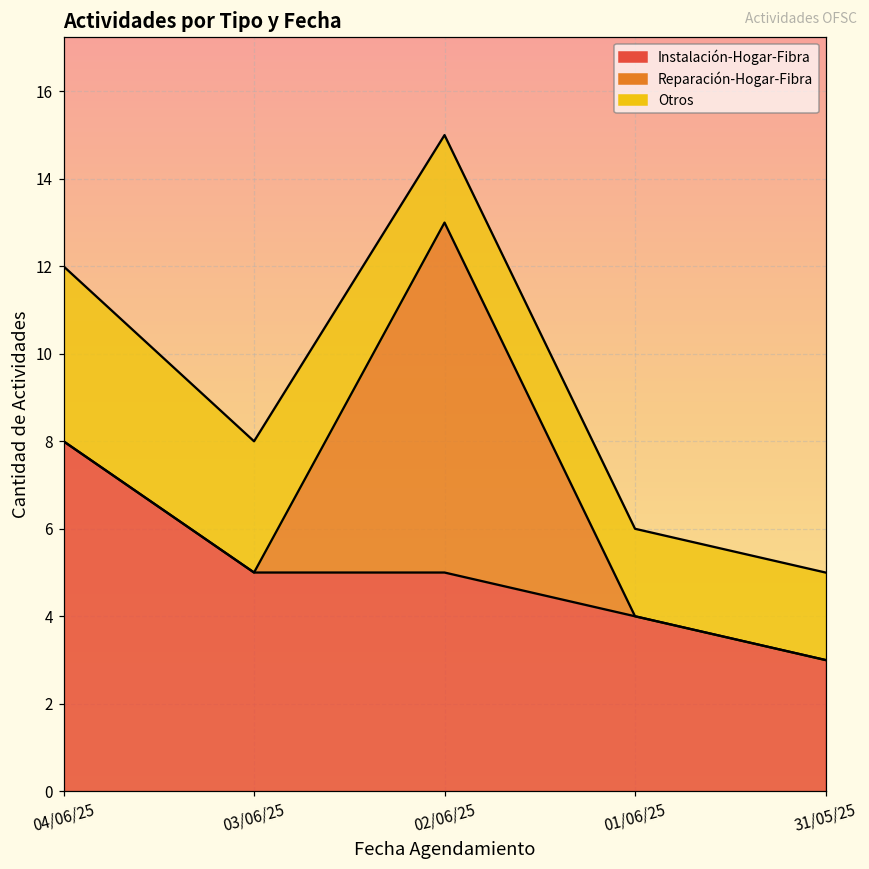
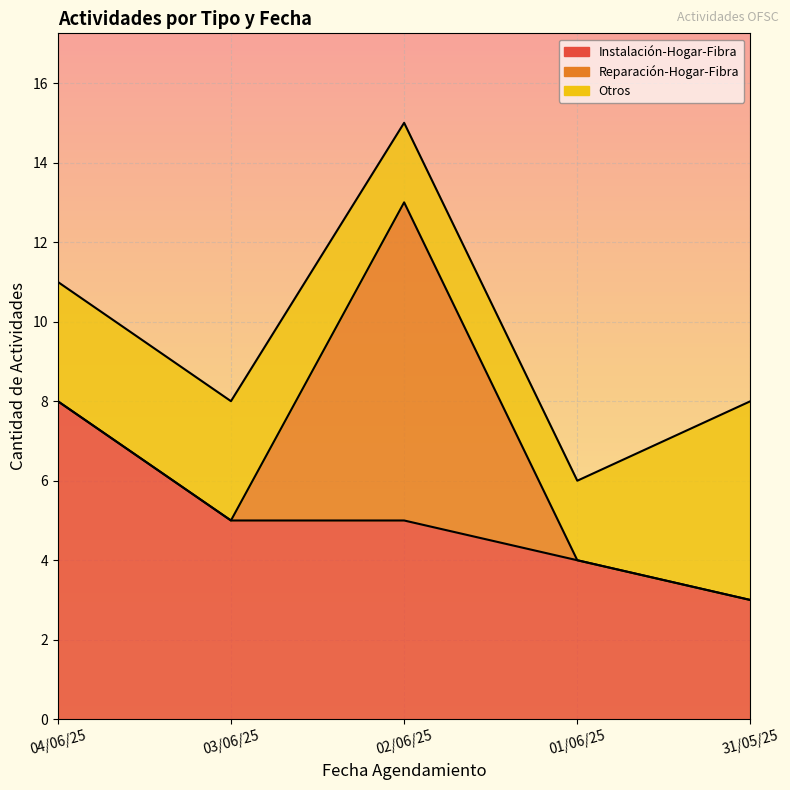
  {
    "Otros": {
-     "04/06/25": 4,
+     "04/06/25": 3,
      "03/06/25": 3,
      "02/06/25": 2,
      "01/06/25": 2,
-     "31/05/25": 2
+     "31/05/25": 5
    }
  }
